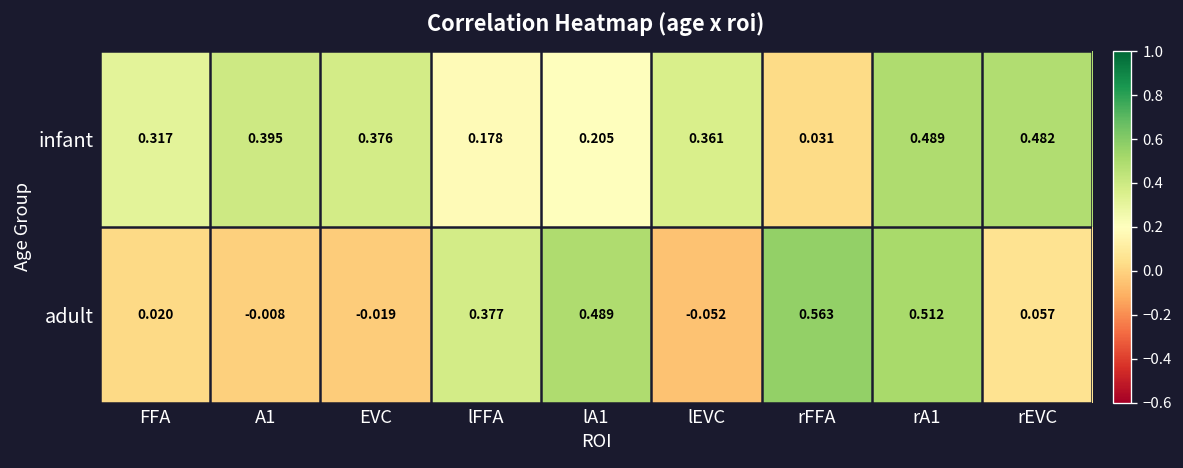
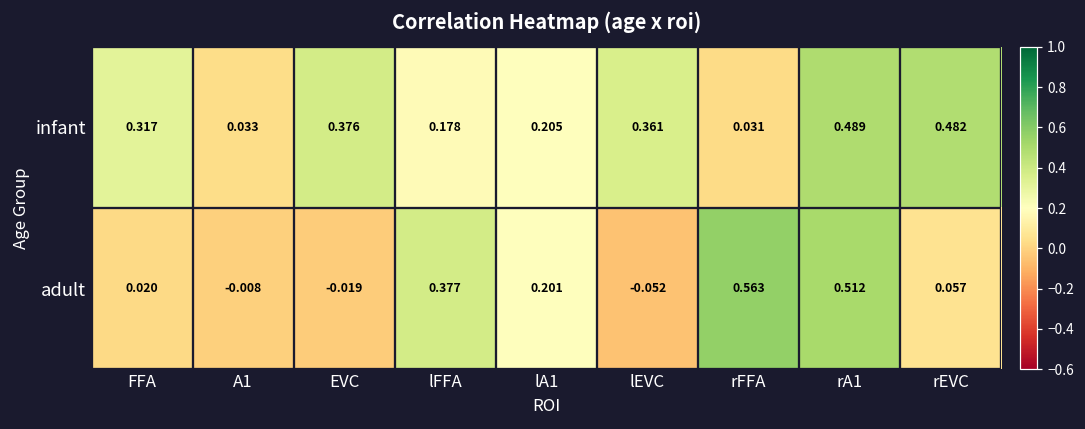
  {
    "infant": {
      "FFA": 0.317,
-     "A1": 0.395,
+     "A1": 0.033,
      "EVC": 0.376,
      "lFFA": 0.178,
      "lA1": 0.205,
      "lEVC": 0.361,
      "rFFA": 0.031,
      "rA1": 0.489,
      "rEVC": 0.482
    },
    "adult": {
      "FFA": 0.020,
      "A1": -0.008,
      "EVC": -0.019,
      "lFFA": 0.377,
-     "lA1": 0.489,
+     "lA1": 0.201,
      "lEVC": -0.052,
      "rFFA": 0.563,
      "rA1": 0.512,
      "rEVC": 0.057
    }
  }
